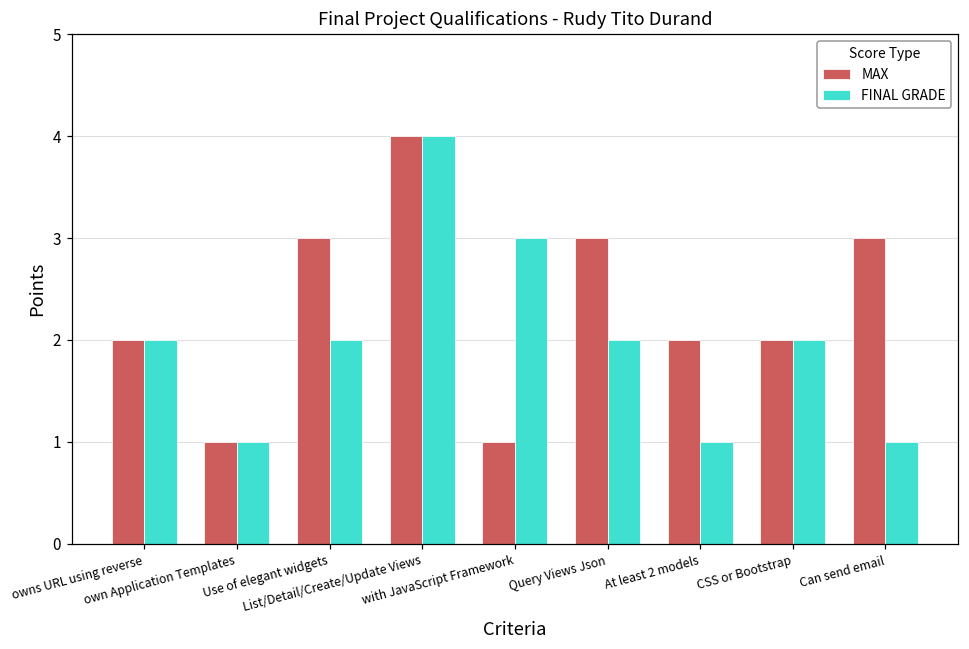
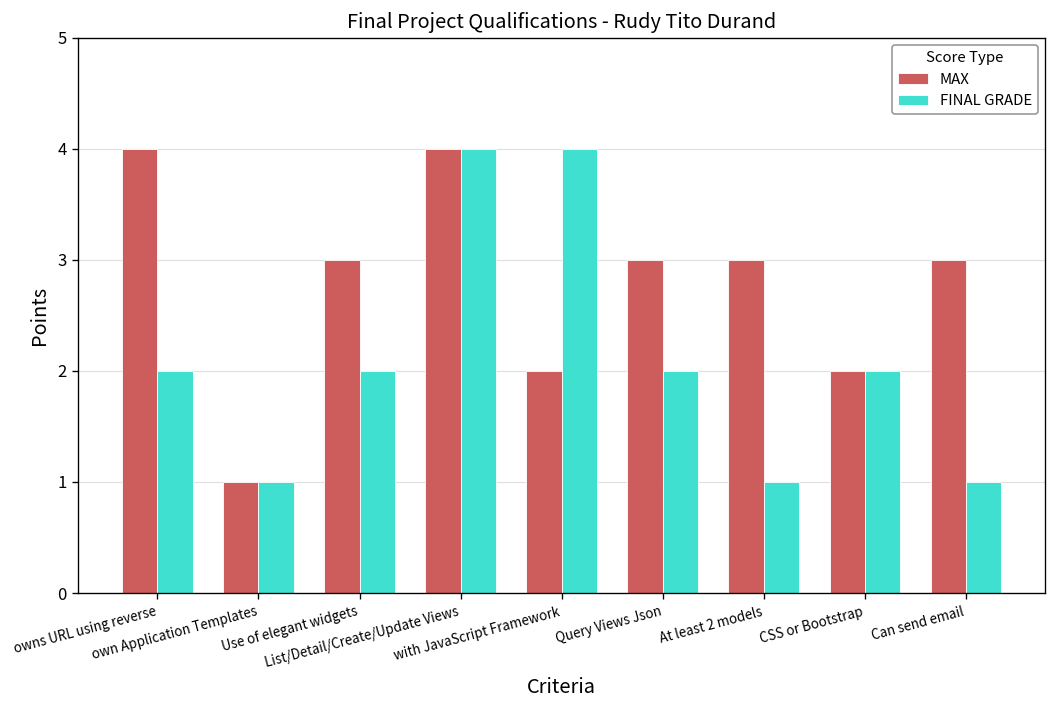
  {
    "MAX": {
-     "owns URL using reverse": 2,
+     "owns URL using reverse": 4,
      "own Application Templates": 1,
      "Use of elegant widgets": 3,
      "List/Detail/Create/Update Views": 4,
-     "with JavaScript Framework": 1,
+     "with JavaScript Framework": 2,
      "Query Views Json": 3,
-     "At least 2 models": 2,
+     "At least 2 models": 3,
      "CSS or Bootstrap": 2,
      "Can send email": 3
    },
    "FINAL GRADE": {
      "owns URL using reverse": 2,
      "own Application Templates": 1,
      "Use of elegant widgets": 2,
      "List/Detail/Create/Update Views": 4,
-     "with JavaScript Framework": 3,
+     "with JavaScript Framework": 4,
      "Query Views Json": 2,
      "At least 2 models": 1,
      "CSS or Bootstrap": 2,
      "Can send email": 1
    }
  }
